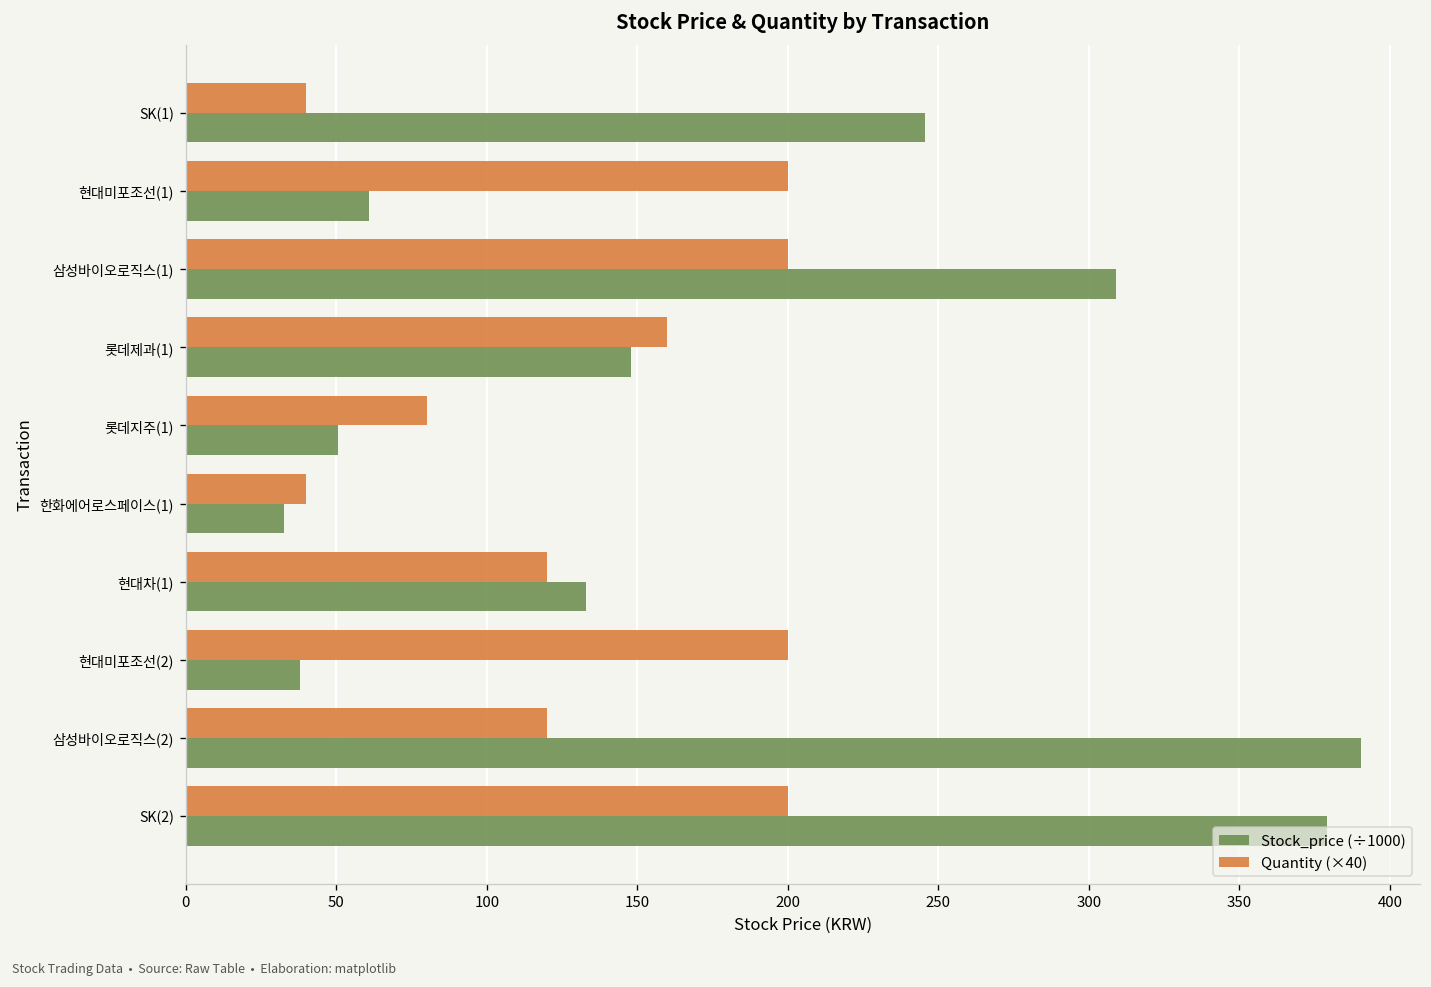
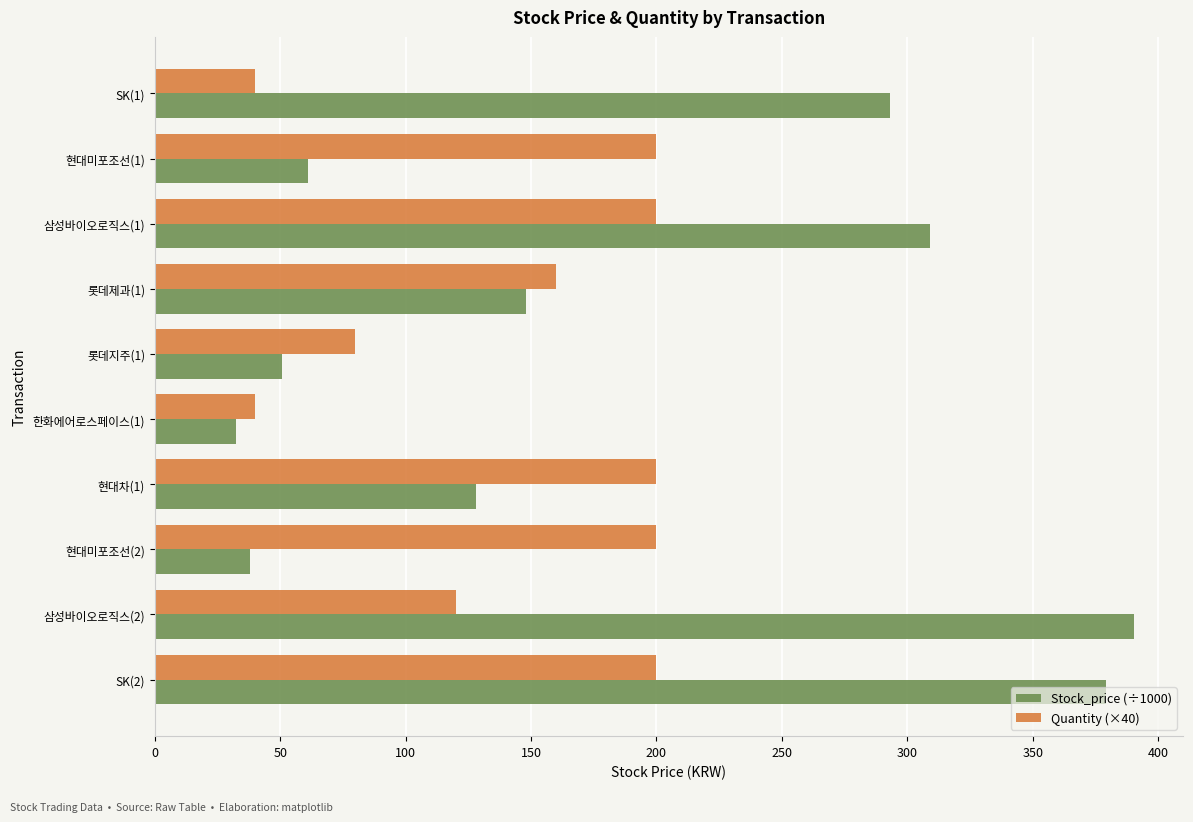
  {
    "Stock_price (÷1000)": {
-     "SK(1)": 246,
+     "SK(1)": 293,
      "현대미포조선(1)": 61,
      "삼성바이오로직스(1)": 309,
      "롯데제과(1)": 148,
      "롯데지주(1)": 51,
      "한화에어로스페이스(1)": 33,
-     "현대차(1)": 133,
+     "현대차(1)": 128,
      "현대미포조선(2)": 38,
      "삼성바이오로직스(2)": 390
    },
    "Quantity (×40)": {
      "SK(1)": 40,
      "현대미포조선(1)": 200,
      "삼성바이오로직스(1)": 200,
      "롯데제과(1)": 160,
      "롯데지주(1)": 80,
      "한화에어로스페이스(1)": 40,
-     "현대차(1)": 120,
+     "현대차(1)": 200,
      "현대미포조선(2)": 200,
      "삼성바이오로직스(2)": 120,
      "SK(2)": 200
    }
  }
